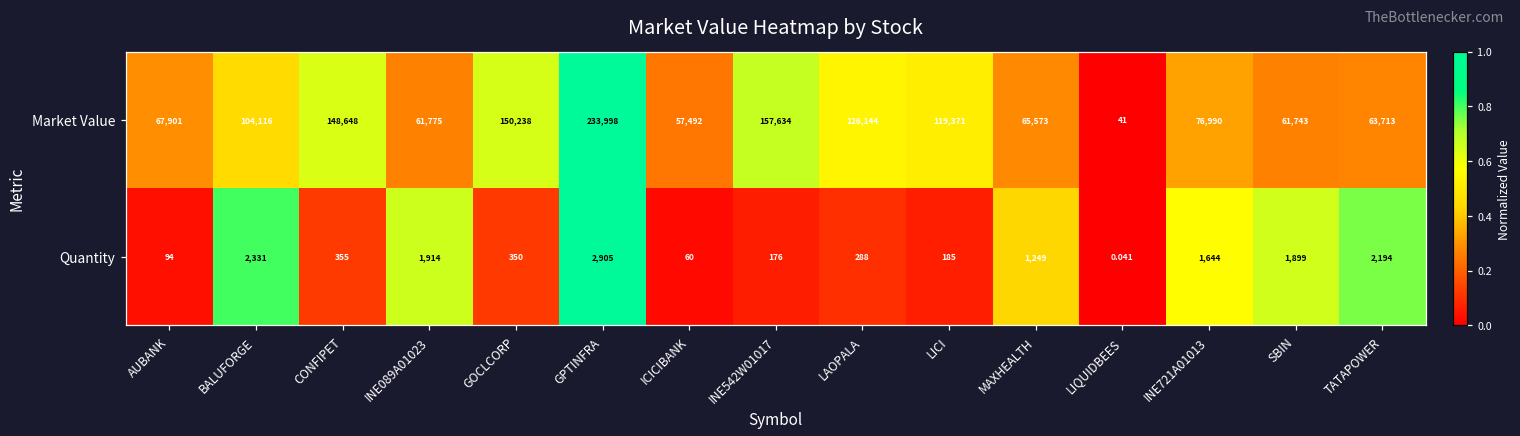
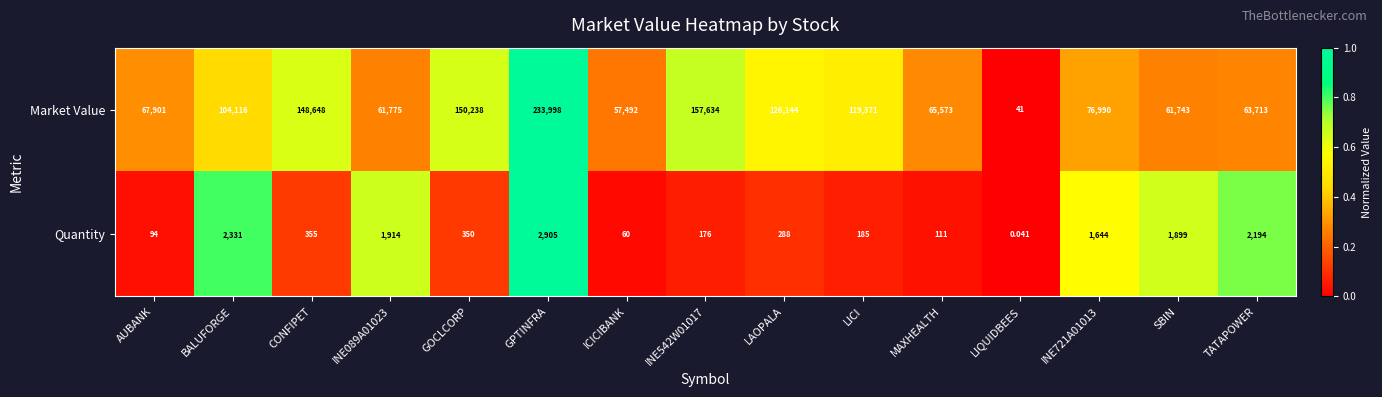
  {
    "Market Value": {
      "AUBANK": "67,901",
      "BALUFORGE": "104,116",
      "CONFIPET": "148,648",
      "INE089A01023": "61,775",
      "GOCLCORP": "150,238",
      "GPTINFRA": "233,998",
      "ICICIBANK": "57,492",
      "INE542W01017": "157,634",
      "LAOPALA": "126,144",
      "LICI": "119,371",
      "MAXHEALTH": "65,573",
      "LIQUIDBEES": "41",
      "INE721A01013": "76,990",
      "SBIN": "61,743",
      "TATAPOWER": "63,713"
    },
    "Quantity": {
      "AUBANK": "94",
      "BALUFORGE": "2,331",
      "CONFIPET": "355",
      "INE089A01023": "1,914",
      "GOCLCORP": "350",
      "GPTINFRA": "2,905",
      "ICICIBANK": "60",
      "INE542W01017": "176",
      "LAOPALA": "288",
      "LICI": "185",
-     "MAXHEALTH": "1,249",
+     "MAXHEALTH": "111",
      "LIQUIDBEES": "0.041",
      "INE721A01013": "1,644",
      "SBIN": "1,899",
      "TATAPOWER": "2,194"
    }
  }
